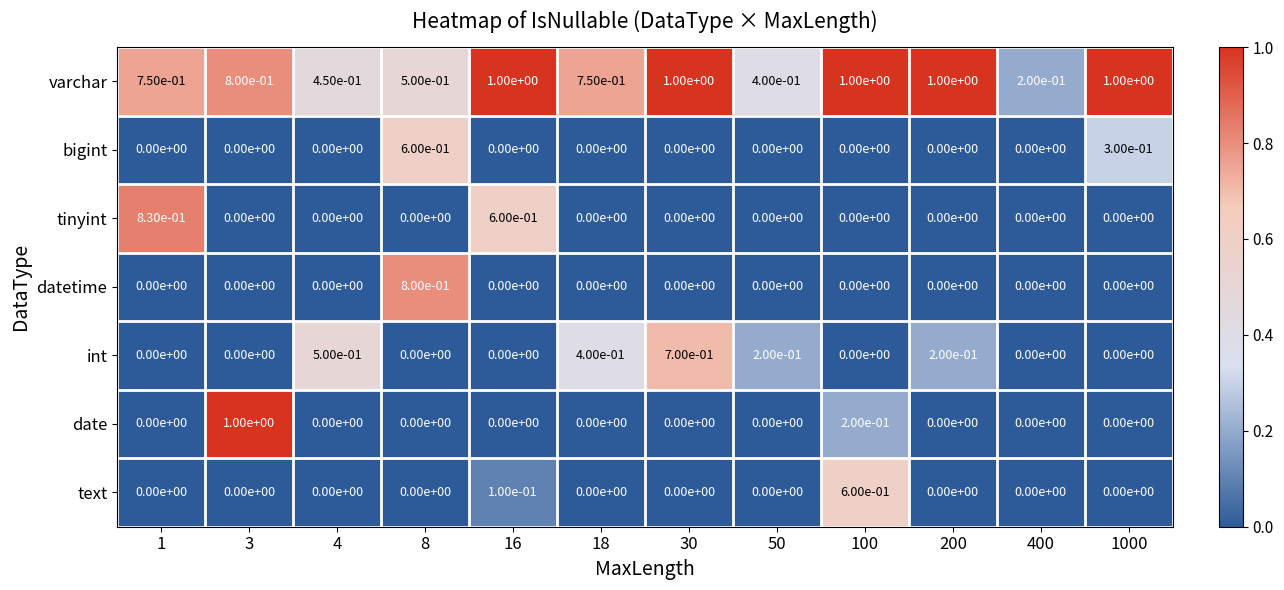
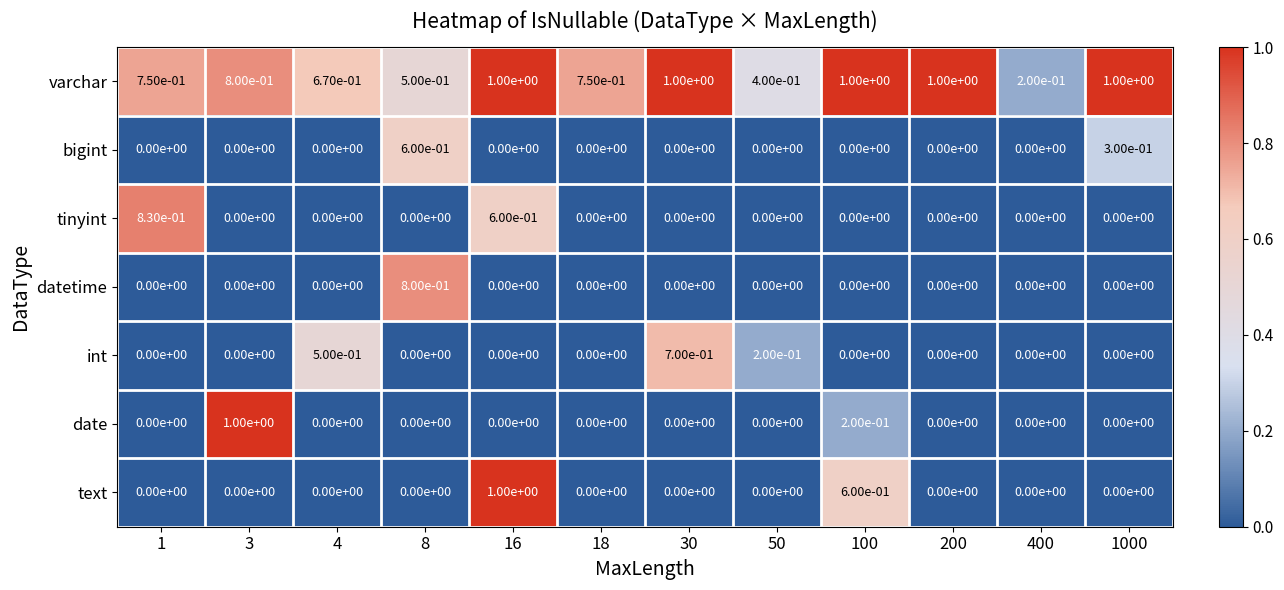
  {
    "varchar": {
      "1": "7.50e-01",
      "3": "8.00e-01",
-     "4": "4.50e-01",
+     "4": "6.70e-01",
      "8": "5.00e-01",
      "16": "1.00e+00",
      "18": "7.50e-01",
      "30": "1.00e+00",
      "50": "4.00e-01",
      "100": "1.00e+00",
      "200": "1.00e+00",
      "400": "2.00e-01",
      "1000": "1.00e+00"
    },
    "bigint": {
      "1": "0.00e+00",
      "3": "0.00e+00",
      "4": "0.00e+00",
      "8": "6.00e-01",
      "16": "0.00e+00",
      "18": "0.00e+00",
      "30": "0.00e+00",
      "50": "0.00e+00",
      "100": "0.00e+00",
      "200": "0.00e+00",
      "400": "0.00e+00",
      "1000": "3.00e-01"
    },
    "tinyint": {
      "1": "8.30e-01",
      "3": "0.00e+00",
      "4": "0.00e+00",
      "8": "0.00e+00",
      "16": "6.00e-01",
      "18": "0.00e+00",
      "30": "0.00e+00",
      "50": "0.00e+00",
      "100": "0.00e+00",
      "200": "0.00e+00",
      "400": "0.00e+00",
      "1000": "0.00e+00"
    },
    "datetime": {
      "1": "0.00e+00",
      "3": "0.00e+00",
      "4": "0.00e+00",
      "8": "8.00e-01",
      "16": "0.00e+00",
      "18": "0.00e+00",
      "30": "0.00e+00",
      "50": "0.00e+00",
      "100": "0.00e+00",
      "200": "0.00e+00",
      "400": "0.00e+00",
      "1000": "0.00e+00"
    },
    "int": {
      "1": "0.00e+00",
      "3": "0.00e+00",
      "4": "5.00e-01",
      "8": "0.00e+00",
      "16": "0.00e+00",
-     "18": "4.00e-01",
+     "18": "0.00e+00",
      "30": "7.00e-01",
      "50": "2.00e-01",
      "100": "0.00e+00",
-     "200": "2.00e-01",
+     "200": "0.00e+00",
      "400": "0.00e+00",
      "1000": "0.00e+00"
    },
    "date": {
      "1": "0.00e+00",
      "3": "1.00e+00",
      "4": "0.00e+00",
      "8": "0.00e+00",
      "16": "0.00e+00",
      "18": "0.00e+00",
      "30": "0.00e+00",
      "50": "0.00e+00",
      "100": "2.00e-01",
      "200": "0.00e+00",
      "400": "0.00e+00",
      "1000": "0.00e+00"
    },
    "text": {
      "1": "0.00e+00",
      "3": "0.00e+00",
      "4": "0.00e+00",
      "8": "0.00e+00",
-     "16": "1.00e-01",
+     "16": "1.00e+00",
      "18": "0.00e+00",
      "30": "0.00e+00",
      "50": "0.00e+00",
      "100": "6.00e-01",
      "200": "0.00e+00",
      "400": "0.00e+00",
      "1000": "0.00e+00"
    }
  }
